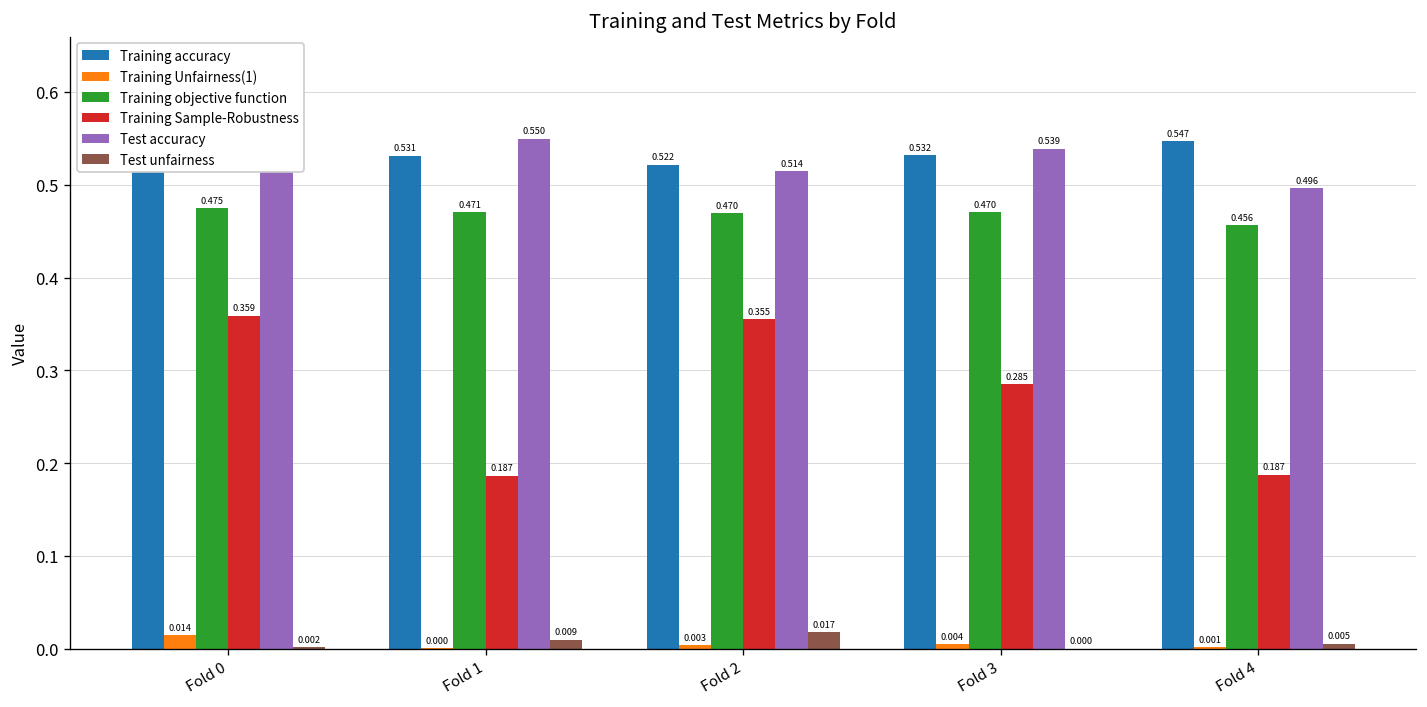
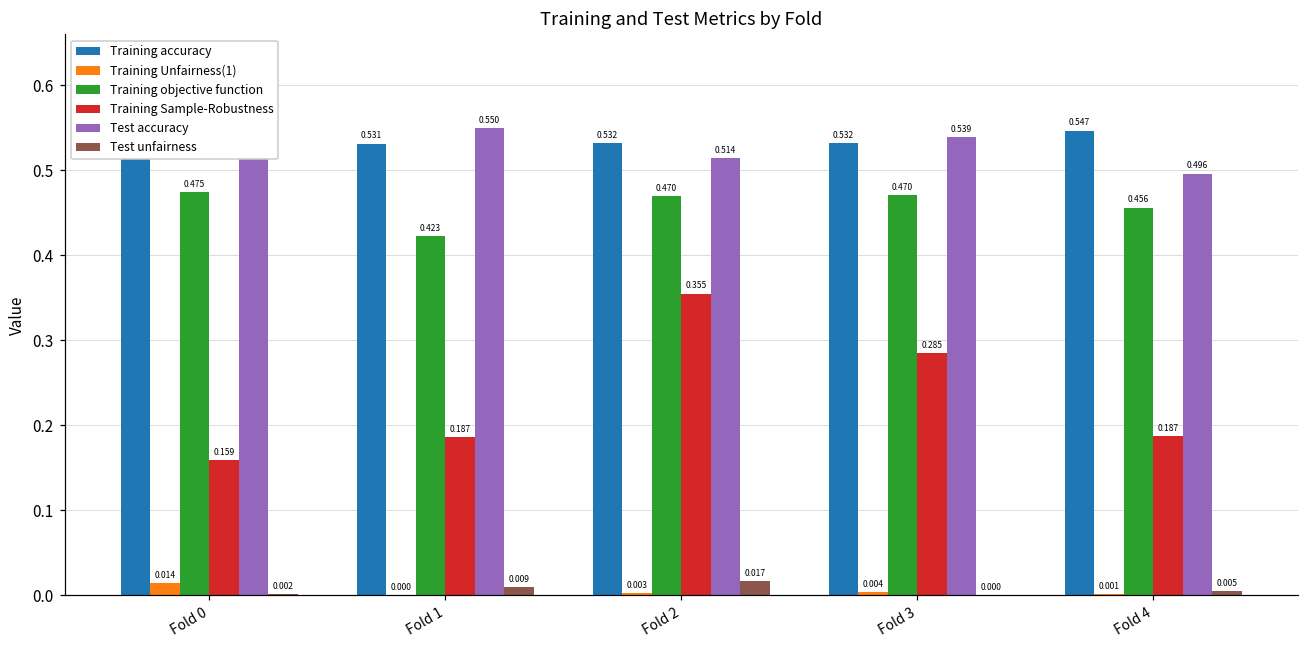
  {
    "Training accuracy": {
      "Fold 1": 0.531,
-     "Fold 2": 0.522,
+     "Fold 2": 0.532,
      "Fold 3": 0.532,
      "Fold 4": 0.547
    },
    "Training Unfairness(1)": {
      "Fold 0": 0.014,
      "Fold 1": 0.000,
      "Fold 2": 0.003,
      "Fold 3": 0.004,
      "Fold 4": 0.001
    },
    "Training objective function": {
      "Fold 0": 0.475,
-     "Fold 1": 0.471,
+     "Fold 1": 0.423,
      "Fold 2": 0.470,
      "Fold 3": 0.470,
      "Fold 4": 0.456
    },
    "Training Sample-Robustness": {
-     "Fold 0": 0.359,
+     "Fold 0": 0.159,
      "Fold 1": 0.187,
      "Fold 2": 0.355,
      "Fold 3": 0.285,
      "Fold 4": 0.187
    },
    "Test accuracy": {
      "Fold 1": 0.550,
      "Fold 2": 0.514,
      "Fold 3": 0.539,
      "Fold 4": 0.496
    },
    "Test unfairness": {
      "Fold 0": 0.002,
      "Fold 1": 0.009,
      "Fold 2": 0.017,
      "Fold 3": 0.000,
      "Fold 4": 0.005
    }
  }
